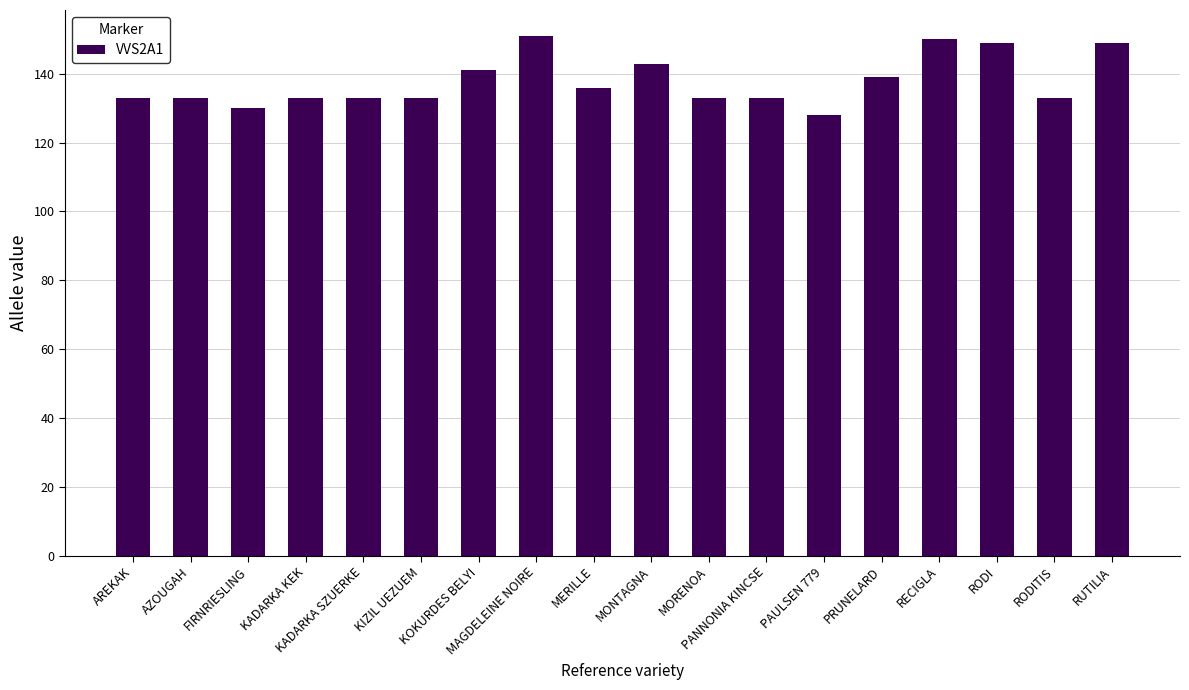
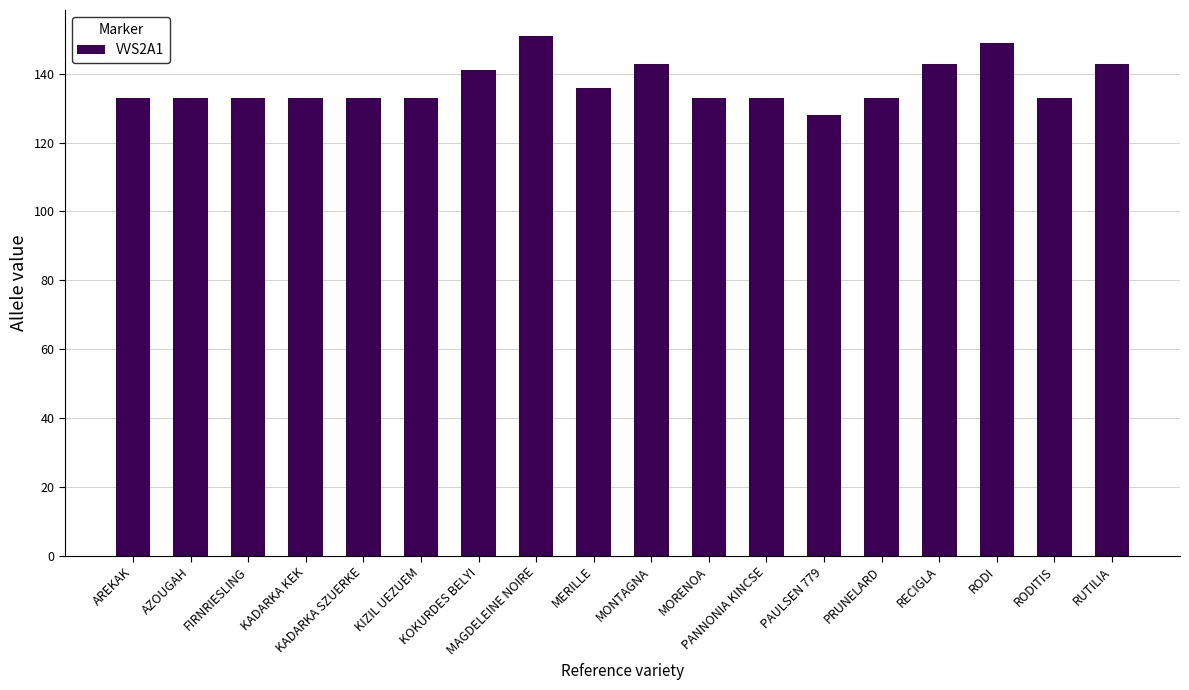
  {
    "AREKAK": 133,
    "AZOUGAH": 133,
-   "FIRNRIESLING": 130,
+   "FIRNRIESLING": 133,
    "KADARKA KEK": 133,
    "KADARKA SZUERKE": 133,
    "KIZIL UEZUEM": 133,
    "KOKURDES BELYI": 141,
    "MAGDELEINE NOIRE": 151,
    "MERILLE": 136,
    "MONTAGNA": 143,
    "MORENOA": 133,
    "PANNONIA KINCSE": 133,
    "PAULSEN 779": 128,
-   "PRUNELARD": 139,
-   "RECIGLA": 150,
+   "PRUNELARD": 133,
+   "RECIGLA": 143,
    "RODI": 149,
    "RODITIS": 133,
-   "RUTILIA": 149
+   "RUTILIA": 143
  }
